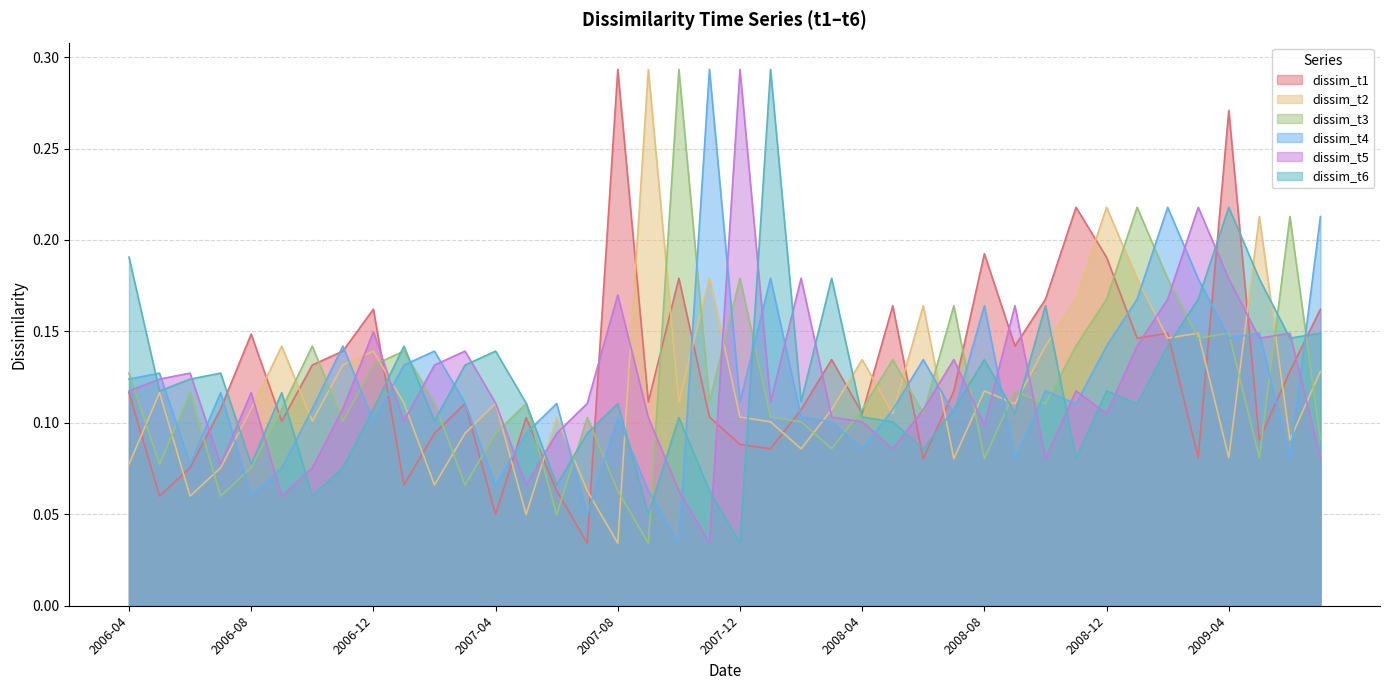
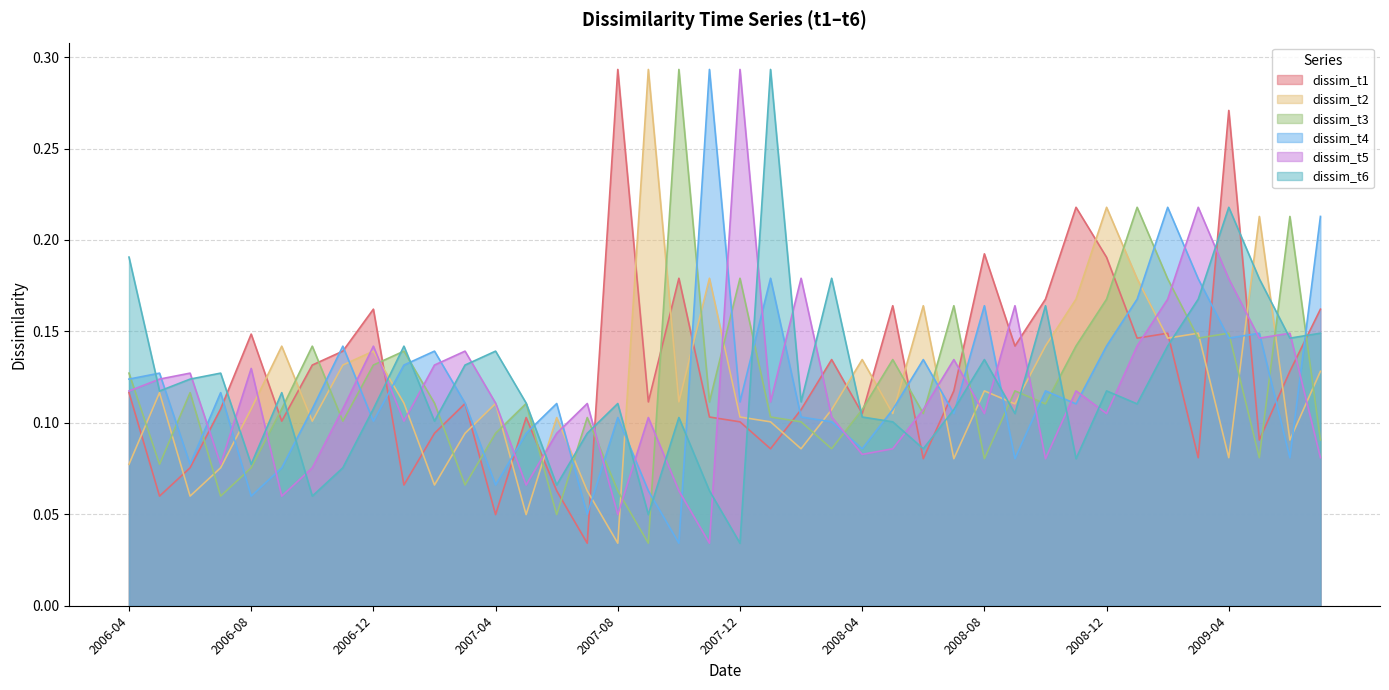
  {
    "dissim_t1": {
      "2006-08": 0.149,
      "2006-12": 0.162,
      "2007-04": 0.050,
      "2007-08": 0.293,
-     "2007-12": 0.088,
+     "2007-12": 0.101,
      "2008-04": 0.105,
      "2008-08": 0.192,
      "2008-12": 0.190,
      "2009-04": 0.271
    },
    "dissim_t5": {
-     "2006-08": 0.117,
-     "2006-12": 0.150,
-     "2007-08": 0.170,
+     "2006-08": 0.130,
+     "2006-12": 0.142,
+     "2007-08": 0.050,
      "2007-12": 0.293,
-     "2008-04": 0.101,
-     "2008-08": 0.099,
+     "2008-04": 0.083,
+     "2008-08": 0.105,
      "2008-12": 0.105,
      "2009-04": 0.179
    }
  }
